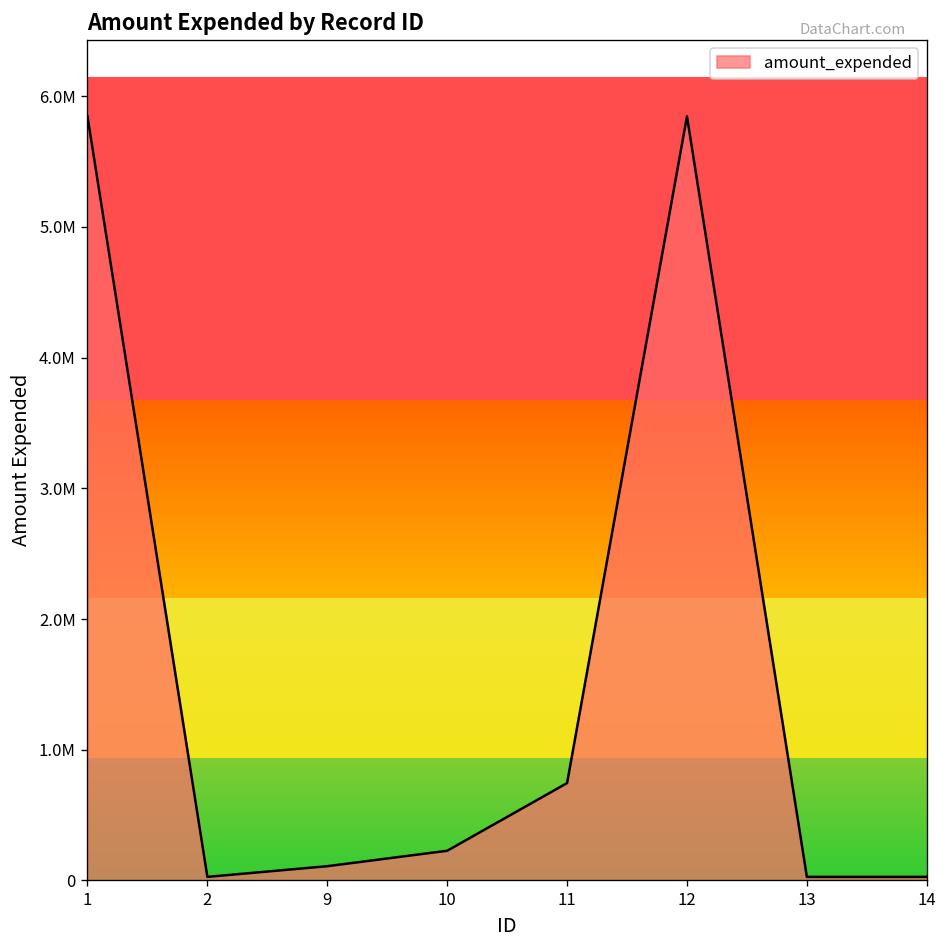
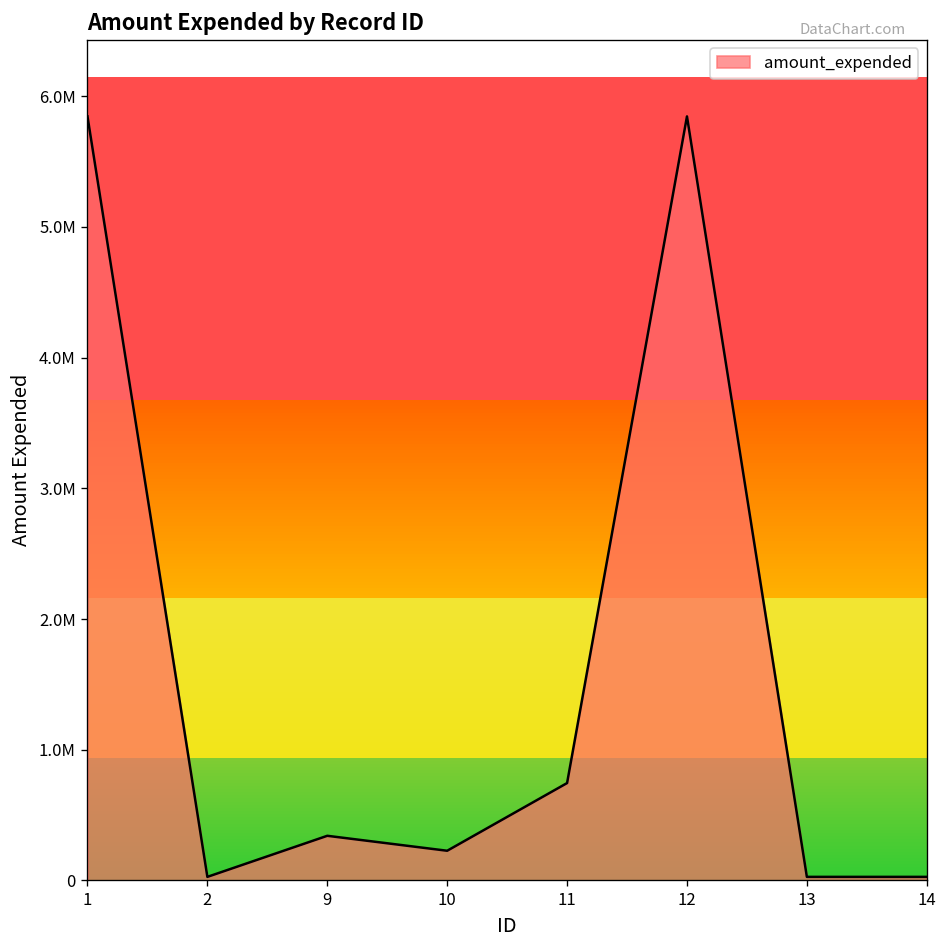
  {
    "1": 5850000,
    "2": 30000,
-   "9": 110000,
+   "9": 340000,
    "10": 230000,
    "11": 750000,
    "12": 5850000,
    "13": 30000,
    "14": 30000
  }
